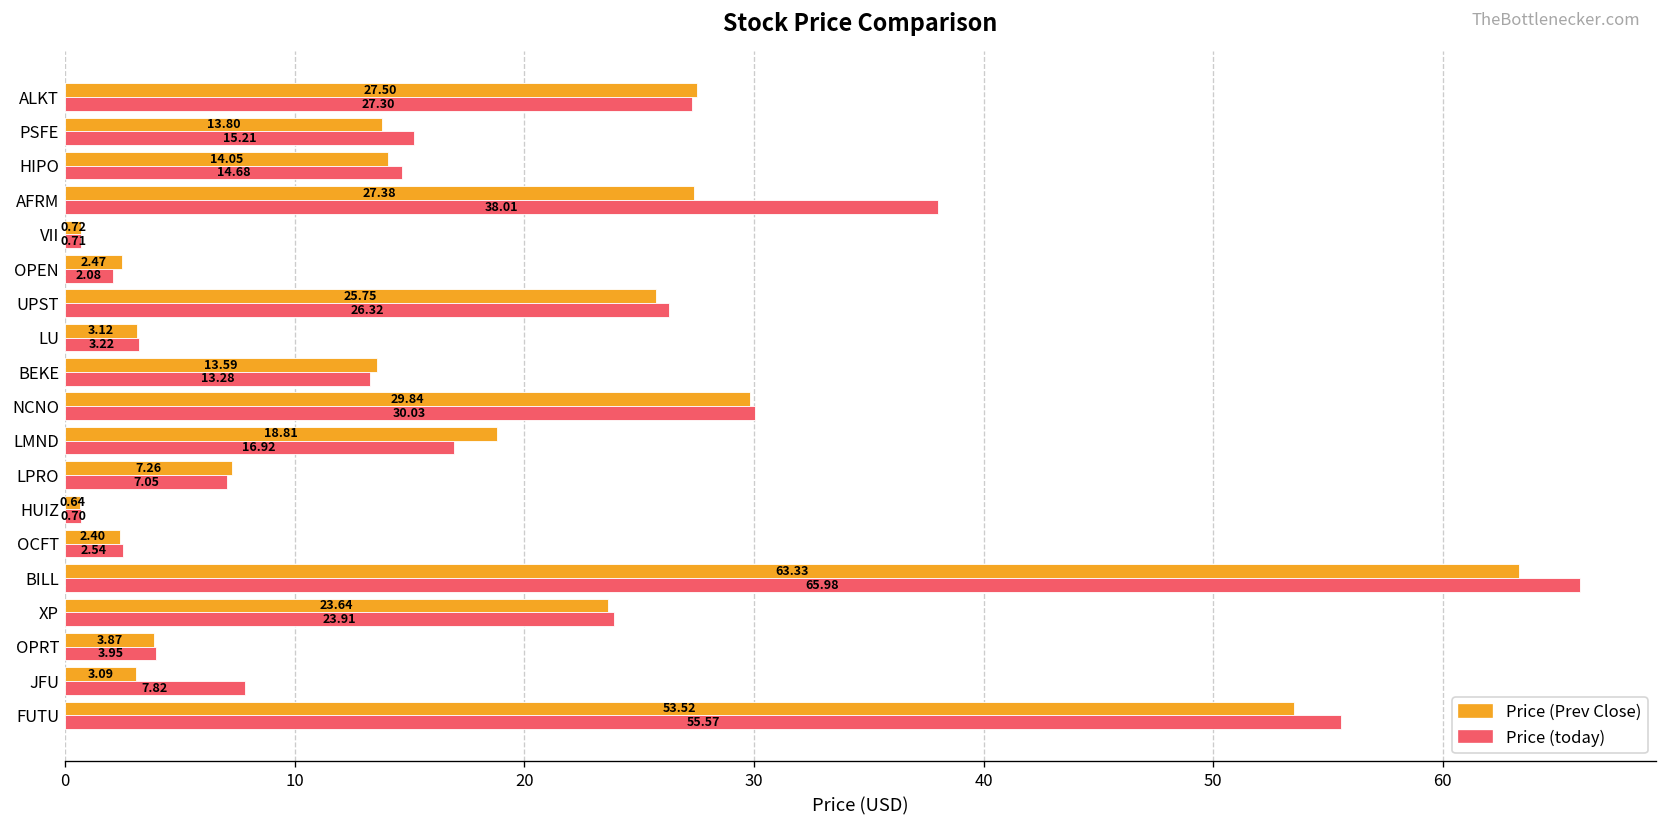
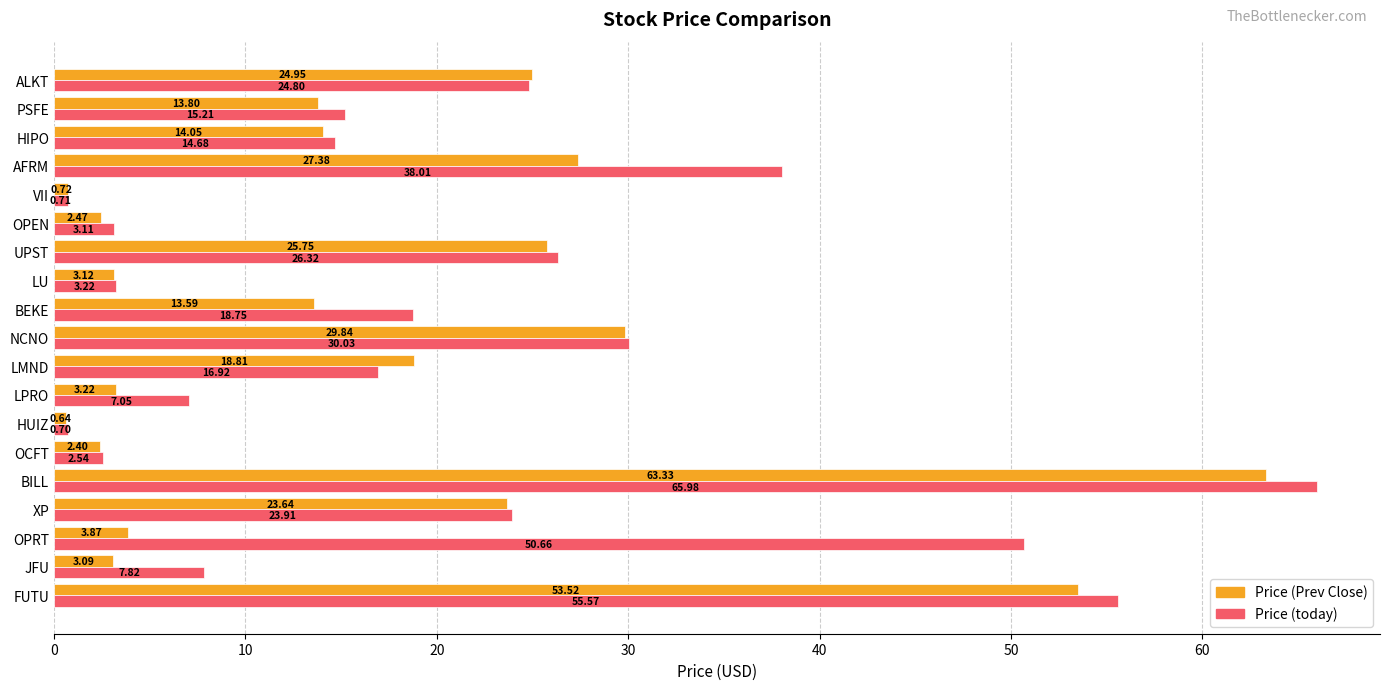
  {
    "Price (Prev Close)": {
-     "ALKT": 27.50,
+     "ALKT": 24.95,
      "PSFE": 13.80,
      "HIPO": 14.05,
      "AFRM": 27.38,
      "VII": 0.72,
      "OPEN": 2.47,
      "UPST": 25.75,
      "LU": 3.12,
      "BEKE": 13.59,
      "NCNO": 29.84,
      "LMND": 18.81,
-     "LPRO": 7.26,
+     "LPRO": 3.22,
      "HUIZ": 0.64,
      "OCFT": 2.40,
      "BILL": 63.33,
      "XP": 23.64,
      "OPRT": 3.87,
      "JFU": 3.09,
      "FUTU": 53.52
    },
    "Price (today)": {
-     "ALKT": 27.30,
+     "ALKT": 24.80,
      "PSFE": 15.21,
      "HIPO": 14.68,
      "AFRM": 38.01,
      "VII": 0.71,
-     "OPEN": 2.08,
+     "OPEN": 3.11,
      "UPST": 26.32,
      "LU": 3.22,
-     "BEKE": 13.28,
+     "BEKE": 18.75,
      "NCNO": 30.03,
      "LMND": 16.92,
      "LPRO": 7.05,
      "HUIZ": 0.70,
      "OCFT": 2.54,
      "BILL": 65.98,
      "XP": 23.91,
-     "OPRT": 3.95,
+     "OPRT": 50.66,
      "JFU": 7.82,
      "FUTU": 55.57
    }
  }
